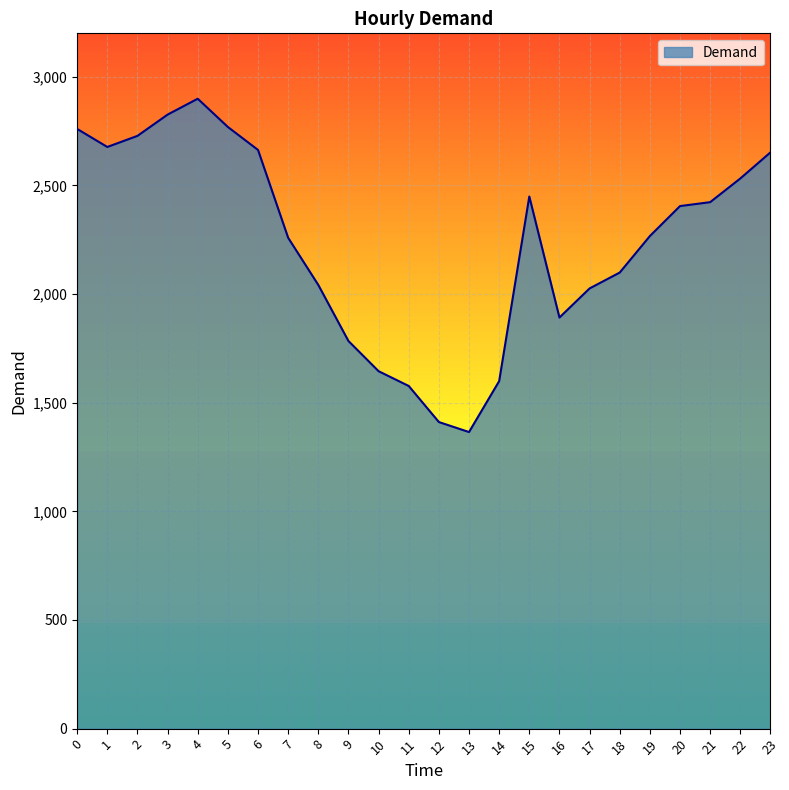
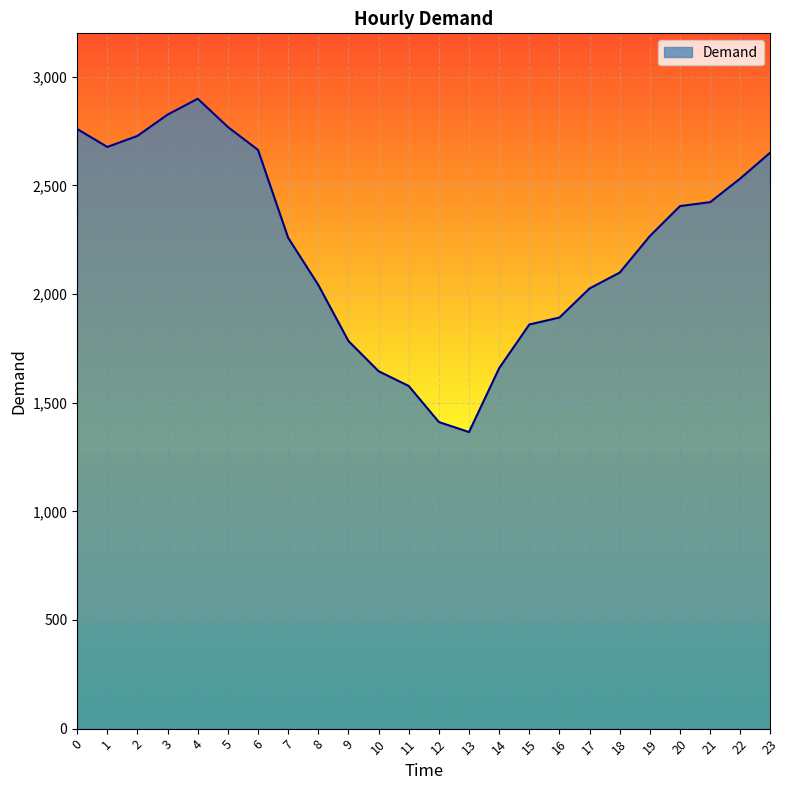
  {
    "0": "2,760",
    "1": "2,680",
    "2": "2,730",
    "3": "2,830",
    "4": "2,900",
    "5": "2,770",
    "6": "2,660",
    "7": "2,260",
    "8": "2,040",
    "9": "1,780",
    "10": "1,650",
    "11": "1,580",
    "12": "1,410",
    "13": "1,370",
-   "14": "1,600",
-   "15": "2,450",
+   "14": "1,660",
+   "15": "1,860",
    "16": "1,890",
    "17": "2,030",
    "18": "2,100",
    "19": "2,270",
    "20": "2,410",
    "21": "2,420",
    "22": "2,530",
    "23": "2,650"
  }
